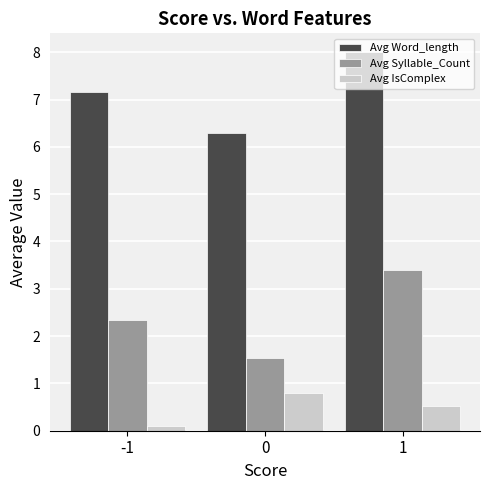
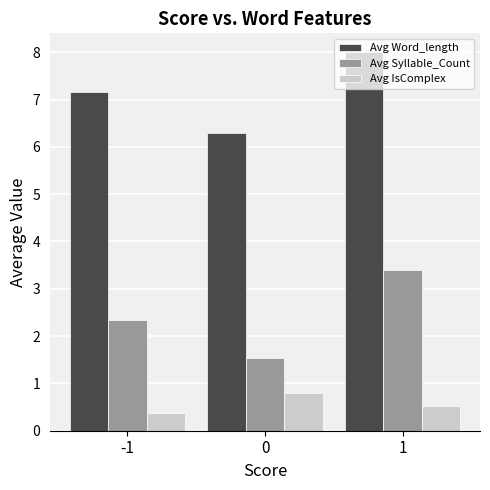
  {
    "Avg Word_length": {
      "-1": 7.2,
      "0": 6.3
    },
    "Avg Syllable_Count": {
      "-1": 2.3,
      "0": 1.5,
      "1": 3.4
    },
    "Avg IsComplex": {
-     "-1": 0.1,
+     "-1": 0.4,
      "0": 0.8,
      "1": 0.5
    }
  }
